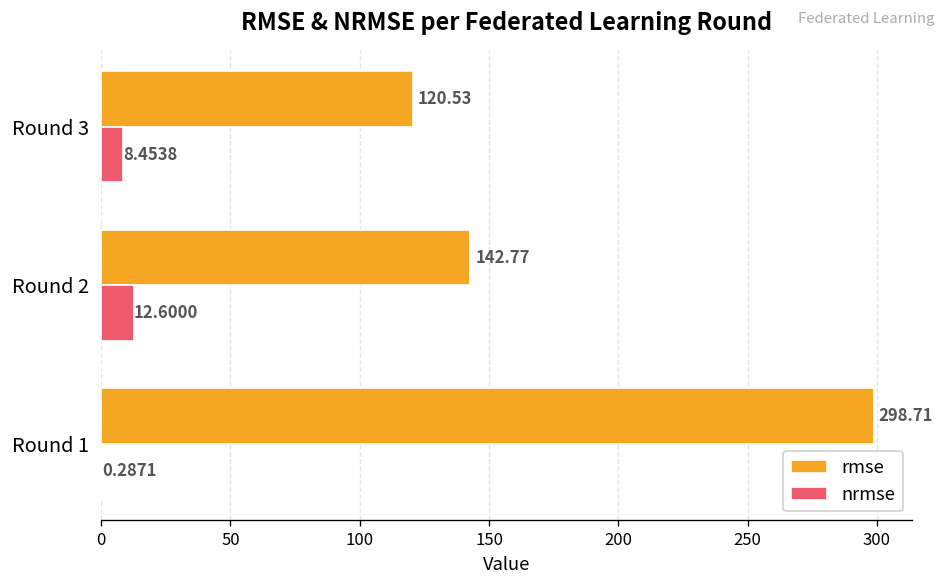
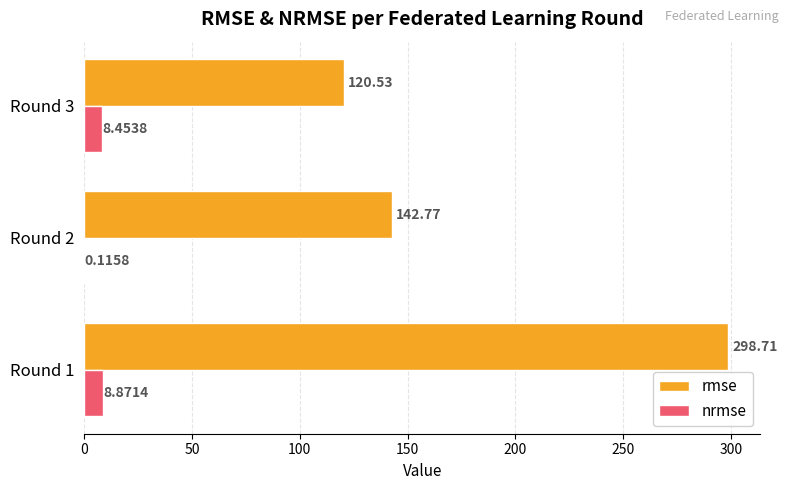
  {
    "rmse": {
      "Round 3": 120.53,
      "Round 2": 142.77,
      "Round 1": 298.71
    },
    "nrmse": {
      "Round 3": 8.4538,
-     "Round 2": 12.6000,
-     "Round 1": 0.2871
+     "Round 2": 0.1158,
+     "Round 1": 8.8714
    }
  }
